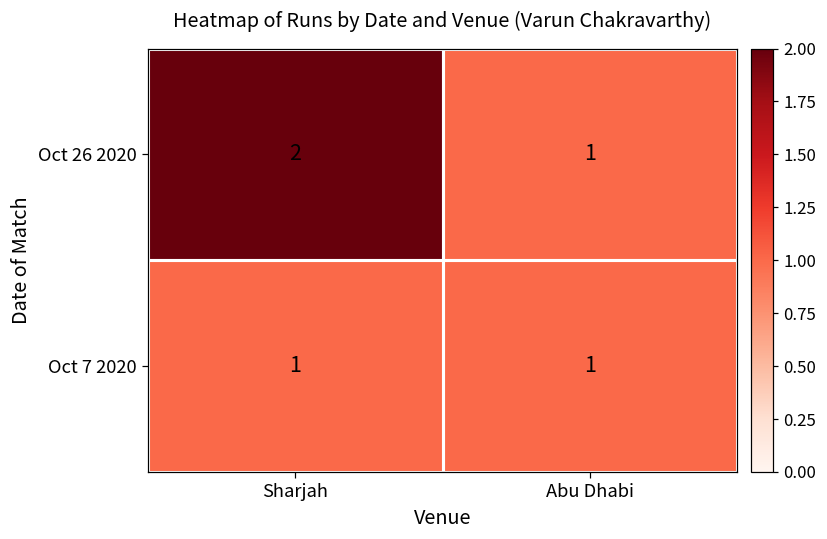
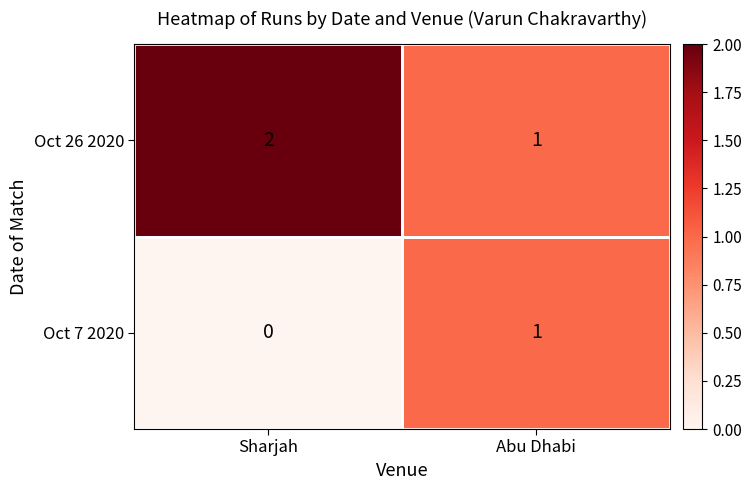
  {
    "Oct 26 2020": {
      "Sharjah": 2,
      "Abu Dhabi": 1
    },
    "Oct 7 2020": {
-     "Sharjah": 1,
+     "Sharjah": 0,
      "Abu Dhabi": 1
    }
  }
